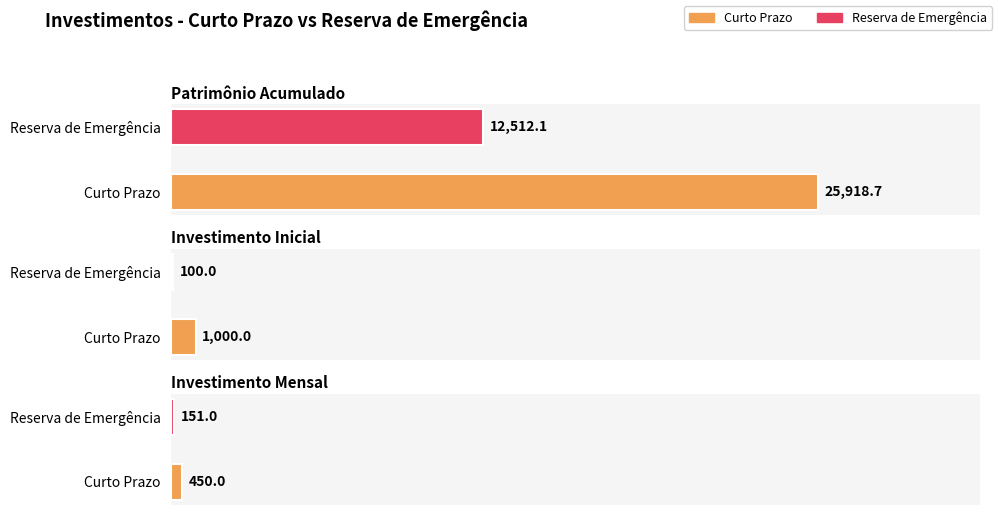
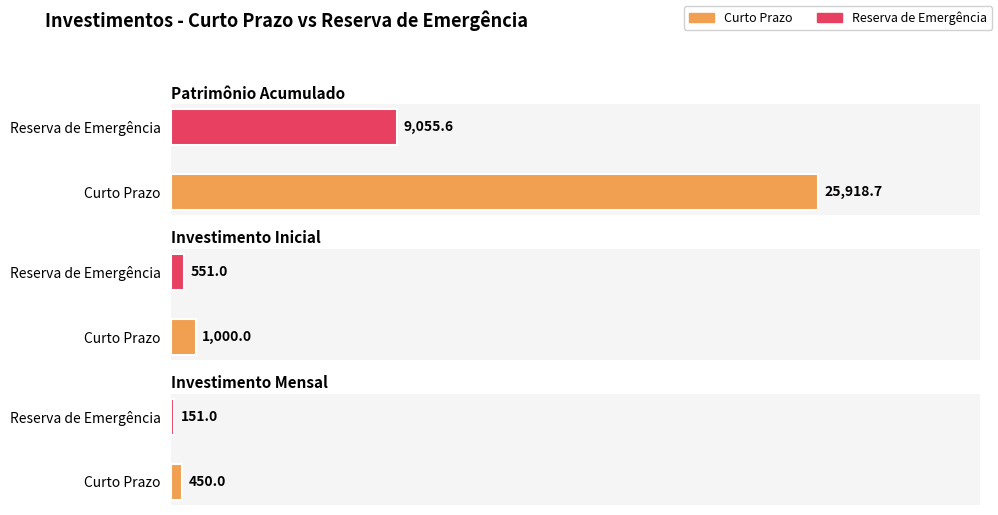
  {
    "Patrimônio Acumulado": {
-     "Reserva de Emergência": "12,512.1",
+     "Reserva de Emergência": "9,055.6",
      "Curto Prazo": "25,918.7"
    },
    "Investimento Inicial": {
-     "Reserva de Emergência": "100.0",
+     "Reserva de Emergência": "551.0",
      "Curto Prazo": "1,000.0"
    },
    "Investimento Mensal": {
      "Reserva de Emergência": "151.0",
      "Curto Prazo": "450.0"
    }
  }
